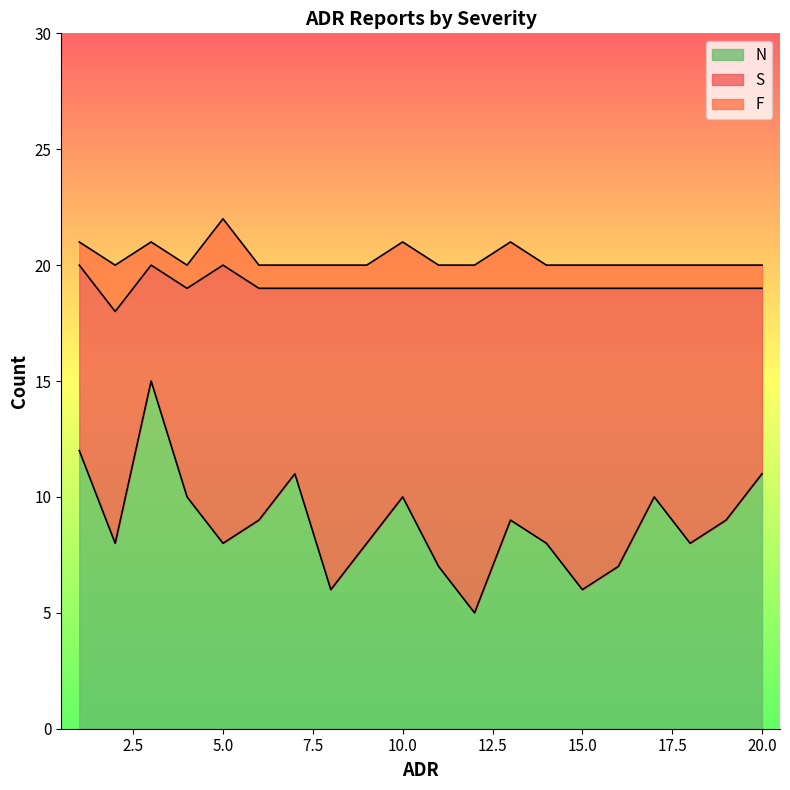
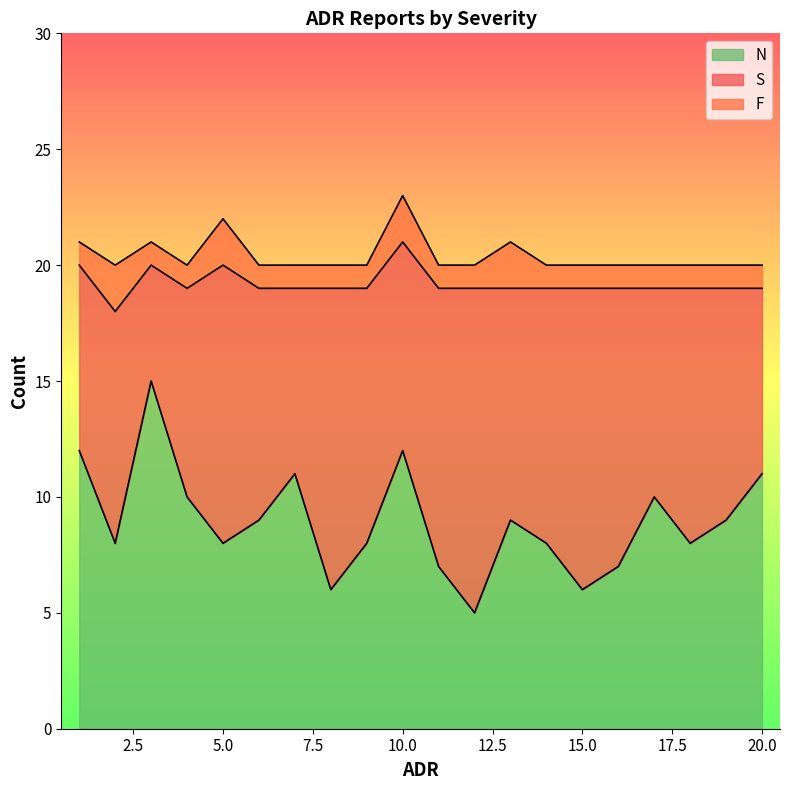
  {
    "N": {
      "5.0": 8,
-     "10.0": 10,
+     "10.0": 12,
      "15.0": 6,
      "20.0": 11
    }
  }
